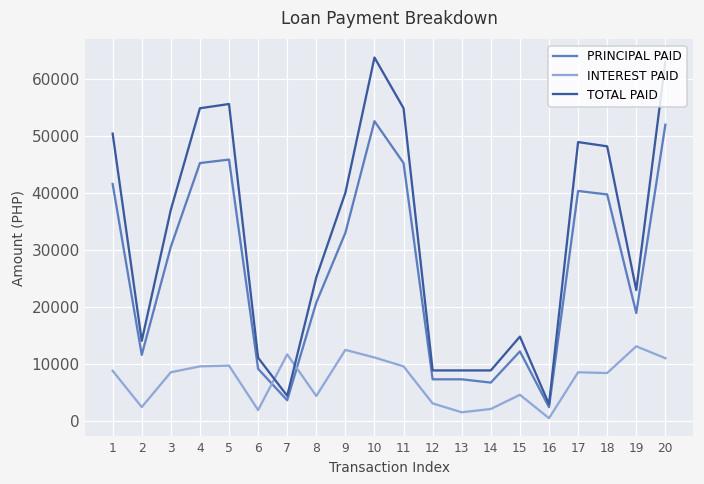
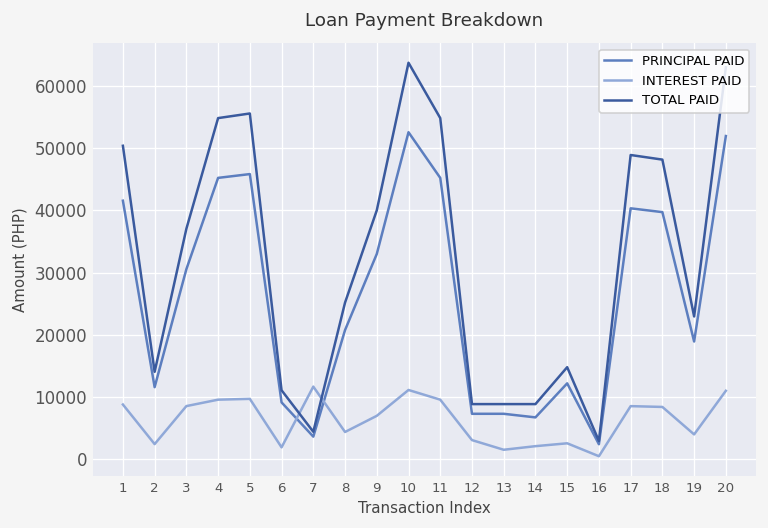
  {
    "INTEREST PAID": {
      "1": 9000,
      "2": 2000,
      "3": 9000,
      "4": 10000,
      "5": 10000,
      "6": 2000,
      "7": 12000,
      "8": 4000,
-     "9": 12000,
+     "9": 7000,
      "10": 11000,
      "11": 10000,
      "12": 3000,
      "13": 2000,
      "14": 2000,
-     "15": 5000,
+     "15": 3000,
      "16": 1000,
      "17": 9000,
      "18": 8000,
-     "19": 13000,
+     "19": 4000,
      "20": 11000
    }
  }
